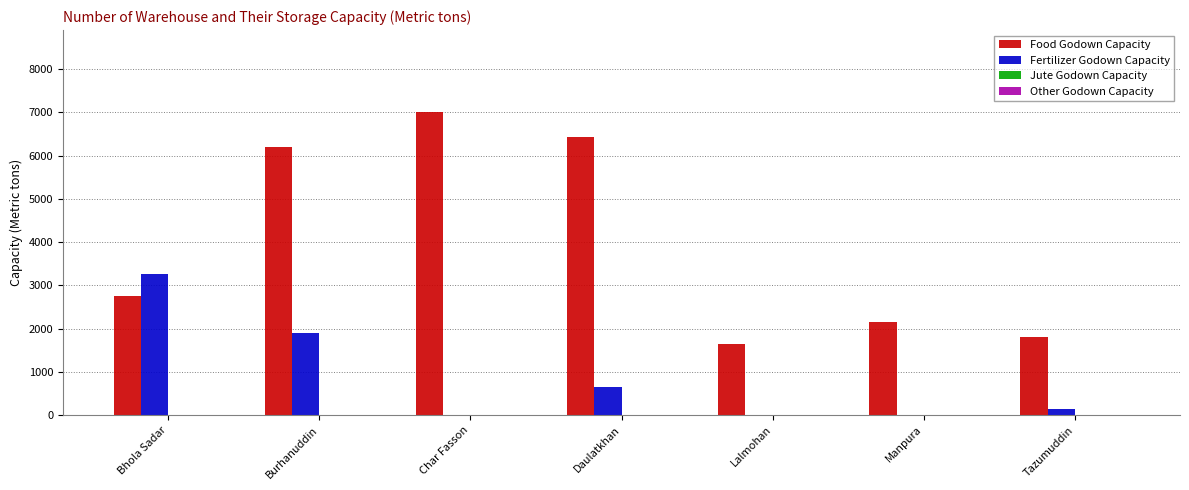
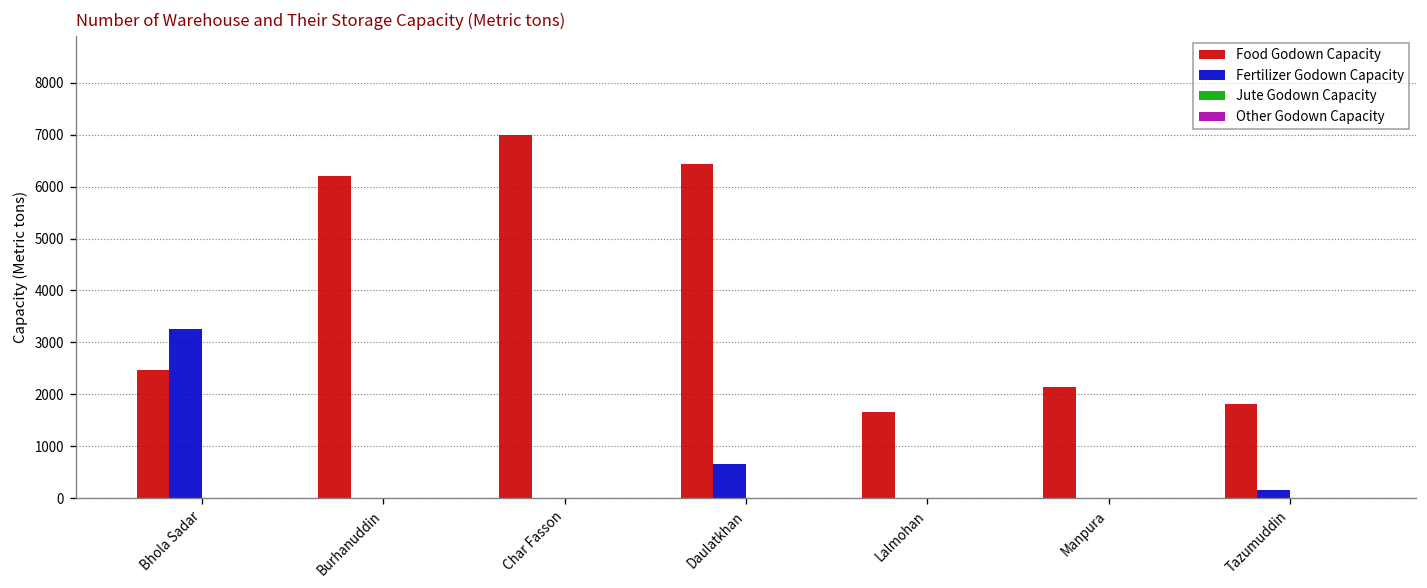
  {
    "Food Godown Capacity": {
-     "Bhola Sadar": 2800,
+     "Bhola Sadar": 2500,
      "Burhanuddin": 6200,
      "Char Fasson": 7000,
      "Daulatkhan": 6400,
      "Lalmohan": 1700,
      "Manpura": 2100,
      "Tazumuddin": 1800
    },
    "Fertilizer Godown Capacity": {
      "Bhola Sadar": 3300,
-     "Burhanuddin": 1900,
+     "Burhanuddin": 0,
      "Char Fasson": 0,
      "Daulatkhan": 700,
      "Lalmohan": 0,
      "Manpura": 0,
      "Tazumuddin": 200
    },
    "Jute Godown Capacity": {
      "Bhola Sadar": 0,
      "Burhanuddin": 0,
      "Char Fasson": 0,
      "Daulatkhan": 0,
      "Lalmohan": 0,
      "Manpura": 0,
      "Tazumuddin": 0
    },
    "Other Godown Capacity": {
      "Bhola Sadar": 0,
      "Burhanuddin": 0,
      "Char Fasson": 0,
      "Daulatkhan": 0,
      "Lalmohan": 0,
      "Manpura": 0,
      "Tazumuddin": 0
    }
  }
